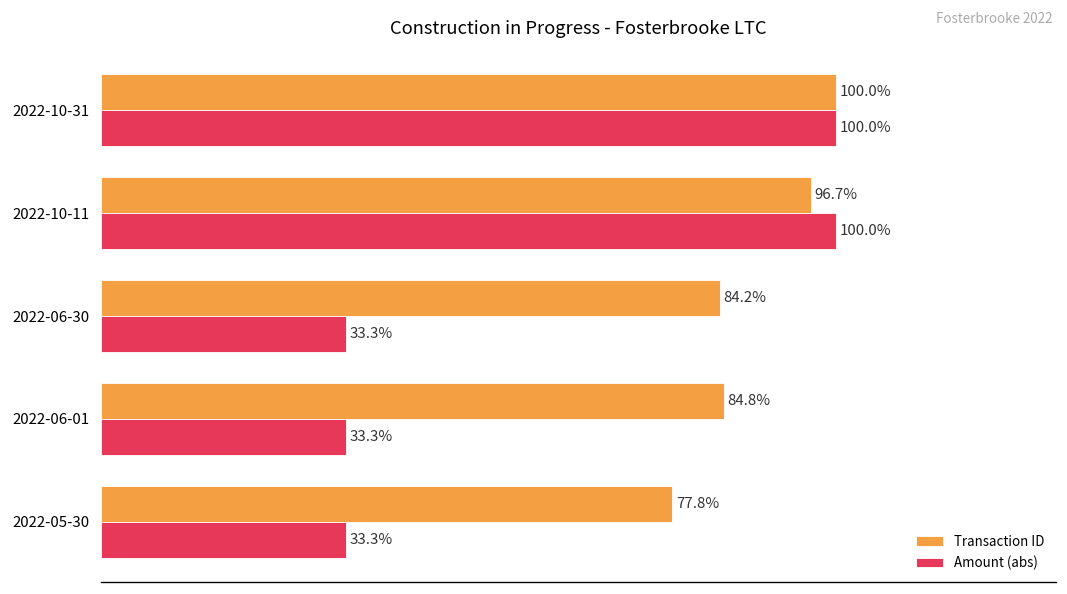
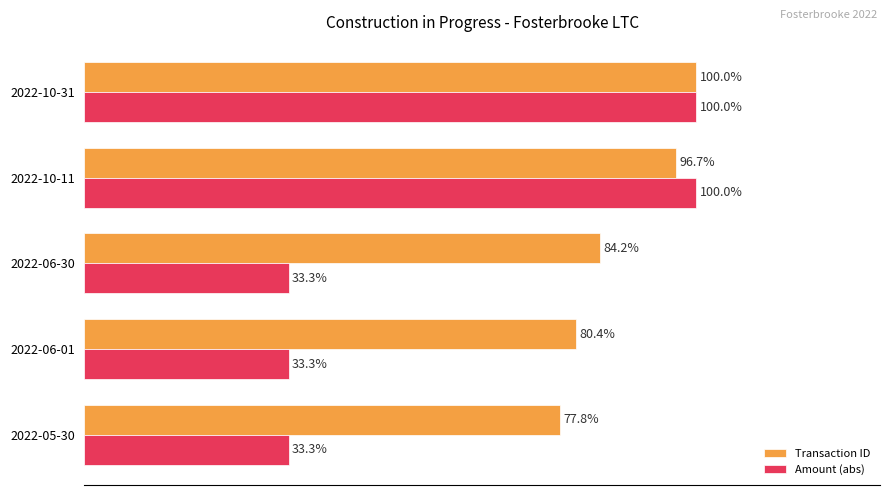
  {
    "Transaction ID": {
      "2022-10-31": "100.0%",
      "2022-10-11": "96.7%",
      "2022-06-30": "84.2%",
-     "2022-06-01": "84.8%",
+     "2022-06-01": "80.4%",
      "2022-05-30": "77.8%"
    },
    "Amount (abs)": {
      "2022-10-31": "100.0%",
      "2022-10-11": "100.0%",
      "2022-06-30": "33.3%",
      "2022-06-01": "33.3%",
      "2022-05-30": "33.3%"
    }
  }
